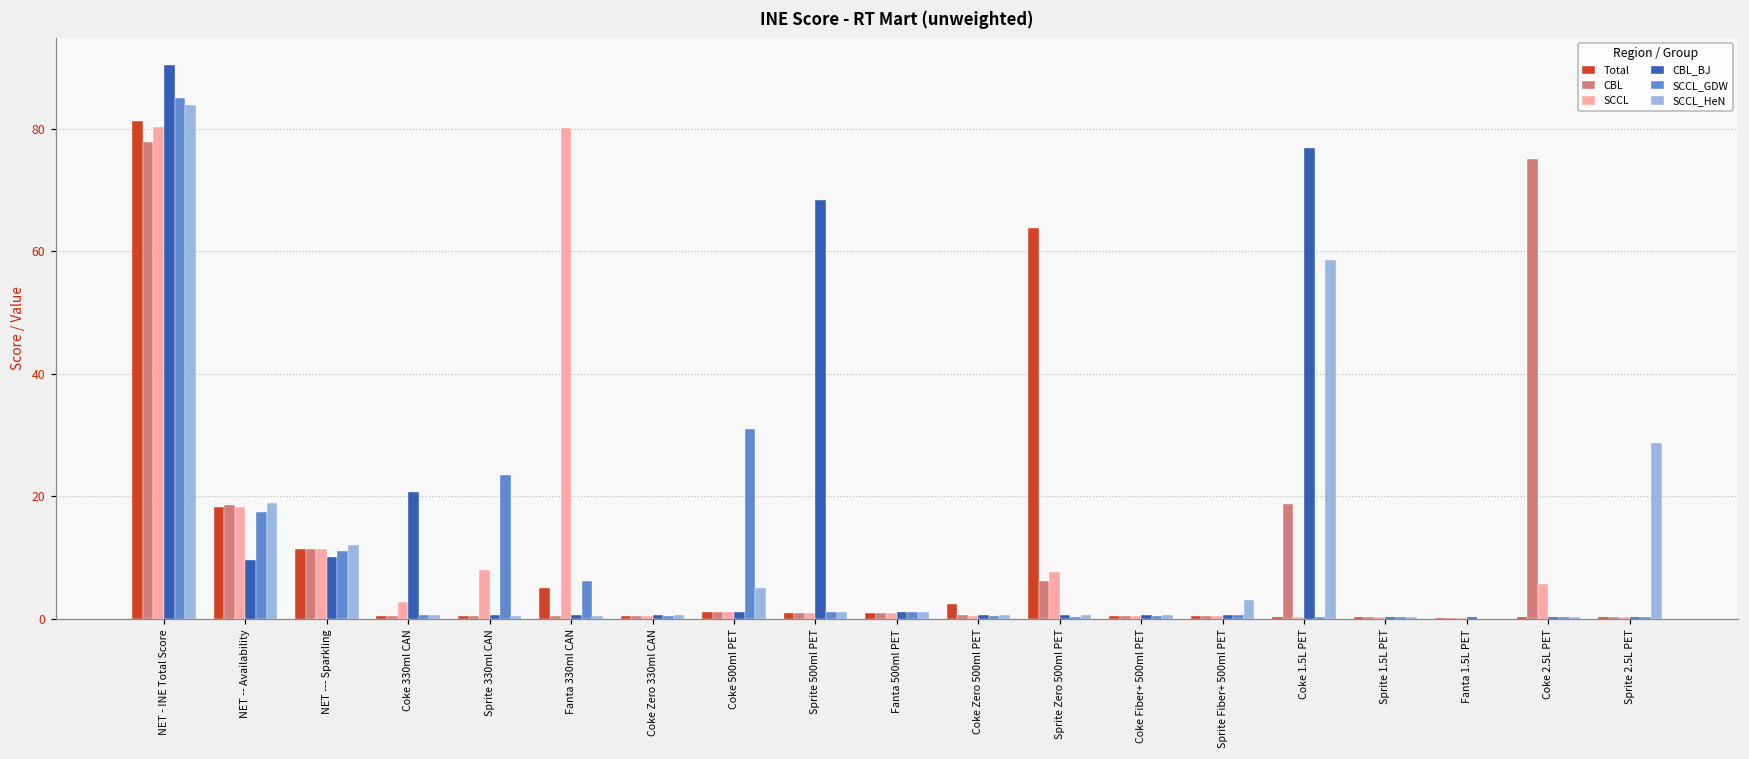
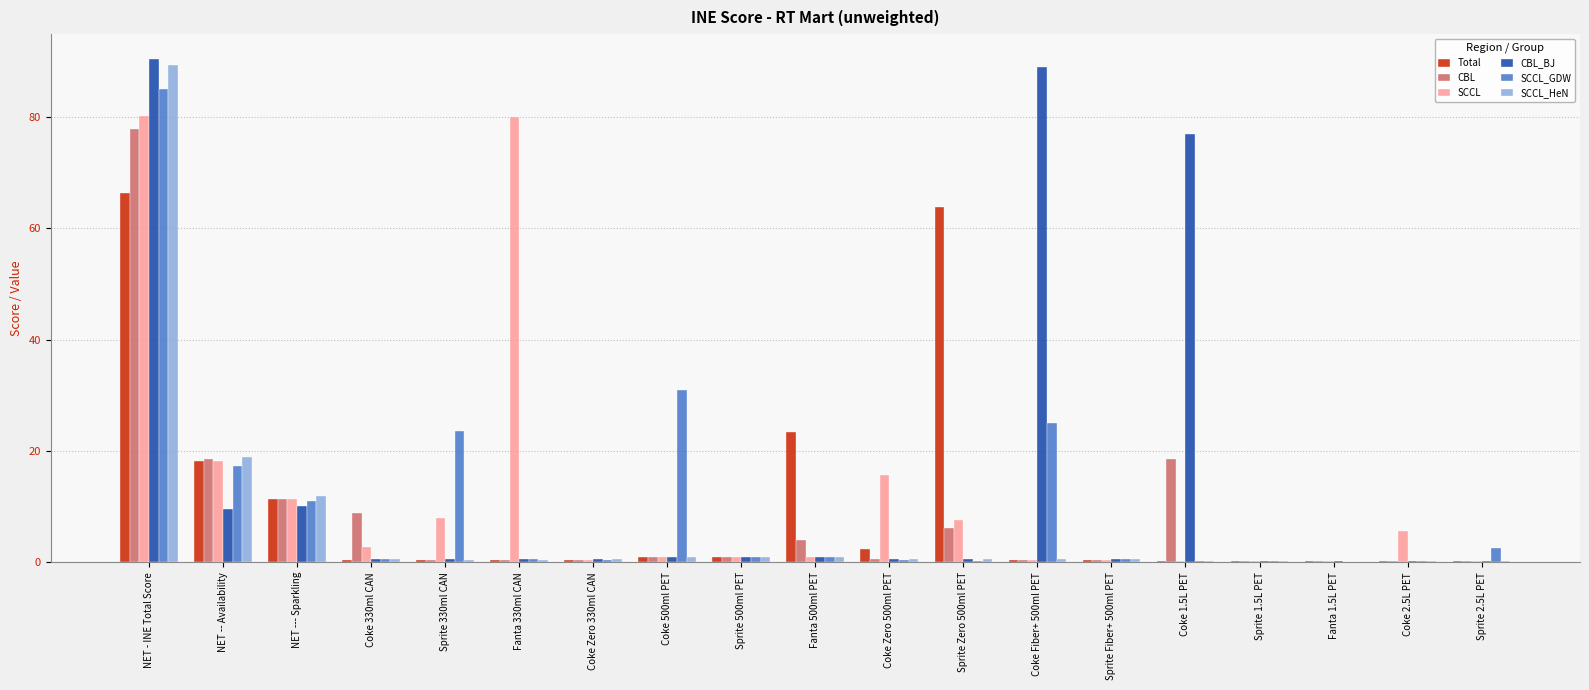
  {
    "Total": {
-     "NET - INE Total Score": 81,
+     "NET - INE Total Score": 66,
      "NET -- Availability": 18,
      "NET --- Sparkling": 11,
      "Coke 330ml CAN": 0,
-     "Fanta 330ml CAN": 5,
+     "Fanta 330ml CAN": 0,
      "Coke 500ml PET": 1,
      "Sprite 500ml PET": 1,
-     "Fanta 500ml PET": 1,
+     "Fanta 500ml PET": 23,
      "Coke Zero 500ml PET": 2,
      "Sprite Zero 500ml PET": 64,
      "Coke Fiber+ 500ml PET": 0,
      "Sprite Fiber+ 500ml PET": 0
    },
    "CBL": {
      "NET - INE Total Score": 78,
      "NET -- Availability": 19,
      "NET --- Sparkling": 11,
-     "Coke 330ml CAN": 0,
+     "Coke 330ml CAN": 9,
      "Coke 500ml PET": 1,
      "Sprite 500ml PET": 1,
-     "Fanta 500ml PET": 1,
+     "Fanta 500ml PET": 4,
      "Coke Zero 500ml PET": 1,
      "Sprite Zero 500ml PET": 6,
      "Coke 1.5L PET": 19,
-     "Coke 2.5L PET": 75
+     "Coke 2.5L PET": 0
    },
    "SCCL": {
      "NET - INE Total Score": 80,
      "NET -- Availability": 18,
      "NET --- Sparkling": 11,
      "Coke 330ml CAN": 3,
      "Sprite 330ml CAN": 8,
      "Fanta 330ml CAN": 80,
      "Coke 500ml PET": 1,
      "Sprite 500ml PET": 1,
      "Fanta 500ml PET": 1,
-     "Coke Zero 500ml PET": 0,
+     "Coke Zero 500ml PET": 16,
      "Sprite Zero 500ml PET": 8,
      "Coke Fiber+ 500ml PET": 0,
      "Sprite Fiber+ 500ml PET": 0,
      "Coke 2.5L PET": 6
    },
    "CBL_BJ": {
      "NET - INE Total Score": 90,
      "NET -- Availability": 10,
      "NET --- Sparkling": 10,
-     "Coke 330ml CAN": 21,
+     "Coke 330ml CAN": 1,
      "Sprite 330ml CAN": 1,
      "Fanta 330ml CAN": 1,
      "Coke Zero 330ml CAN": 1,
      "Coke 500ml PET": 1,
-     "Sprite 500ml PET": 68,
+     "Sprite 500ml PET": 1,
      "Fanta 500ml PET": 1,
      "Coke Zero 500ml PET": 1,
      "Sprite Zero 500ml PET": 1,
-     "Coke Fiber+ 500ml PET": 1,
+     "Coke Fiber+ 500ml PET": 89,
      "Sprite Fiber+ 500ml PET": 1,
      "Coke 1.5L PET": 77
    },
    "SCCL_GDW": {
      "NET - INE Total Score": 85,
      "NET -- Availability": 17,
      "NET --- Sparkling": 11,
      "Coke 330ml CAN": 1,
      "Sprite 330ml CAN": 24,
-     "Fanta 330ml CAN": 6,
+     "Fanta 330ml CAN": 1,
      "Coke 500ml PET": 31,
      "Sprite 500ml PET": 1,
      "Fanta 500ml PET": 1,
-     "Coke Fiber+ 500ml PET": 0,
+     "Coke Fiber+ 500ml PET": 25,
      "Sprite Fiber+ 500ml PET": 1,
      "Fanta 1.5L PET": 0,
-     "Sprite 2.5L PET": 0
+     "Sprite 2.5L PET": 2
    },
    "SCCL_HeN": {
-     "NET - INE Total Score": 84,
+     "NET - INE Total Score": 89,
      "NET -- Availability": 19,
      "NET --- Sparkling": 12,
      "Coke 330ml CAN": 1,
      "Coke Zero 330ml CAN": 1,
-     "Coke 500ml PET": 5,
+     "Coke 500ml PET": 1,
      "Sprite 500ml PET": 1,
      "Fanta 500ml PET": 1,
      "Coke Zero 500ml PET": 1,
      "Sprite Zero 500ml PET": 1,
      "Coke Fiber+ 500ml PET": 1,
-     "Sprite Fiber+ 500ml PET": 3,
-     "Coke 1.5L PET": 59,
+     "Sprite Fiber+ 500ml PET": 1,
+     "Coke 1.5L PET": 0,
      "Fanta 1.5L PET": 0,
-     "Sprite 2.5L PET": 29
+     "Sprite 2.5L PET": 0
    }
  }
